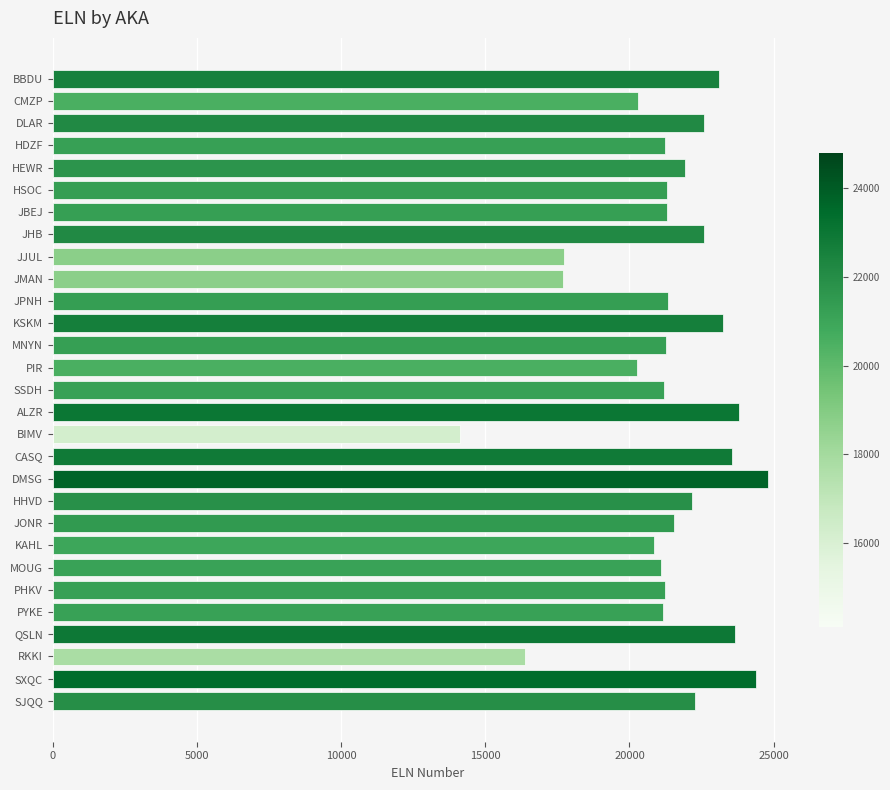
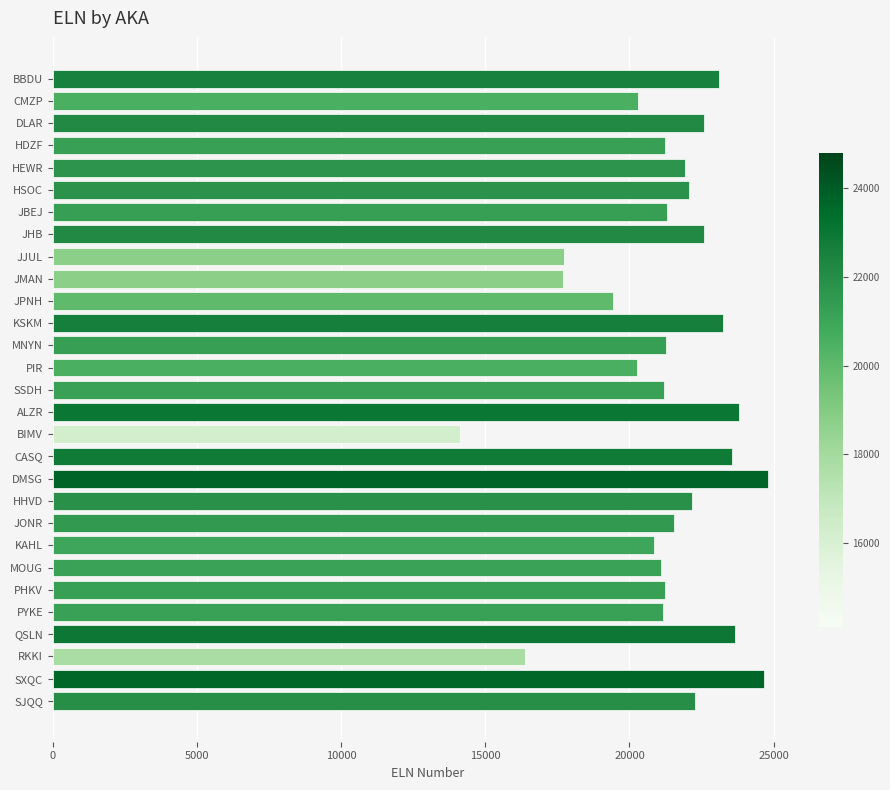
  {
    "BBDU": 23100,
    "CMZP": 20300,
    "DLAR": 22600,
    "HDZF": 21200,
    "HEWR": 21900,
-   "HSOC": 21300,
+   "HSOC": 22100,
    "JBEJ": 21300,
    "JHB": 22600,
    "JJUL": 17700,
    "JMAN": 17700,
-   "JPNH": 21300,
+   "JPNH": 19400,
    "KSKM": 23300,
    "MNYN": 21300,
    "PIR": 20300,
    "SSDH": 21200,
    "ALZR": 23800,
    "BIMV": 14100,
    "CASQ": 23600,
    "DMSG": 24800,
    "HHVD": 22200,
    "JONR": 21600,
    "KAHL": 20900,
    "MOUG": 21100,
    "PHKV": 21200,
    "PYKE": 21200,
    "QSLN": 23700,
    "RKKI": 16400,
-   "SXQC": 24400,
+   "SXQC": 24700,
    "SJQQ": 22300
  }
